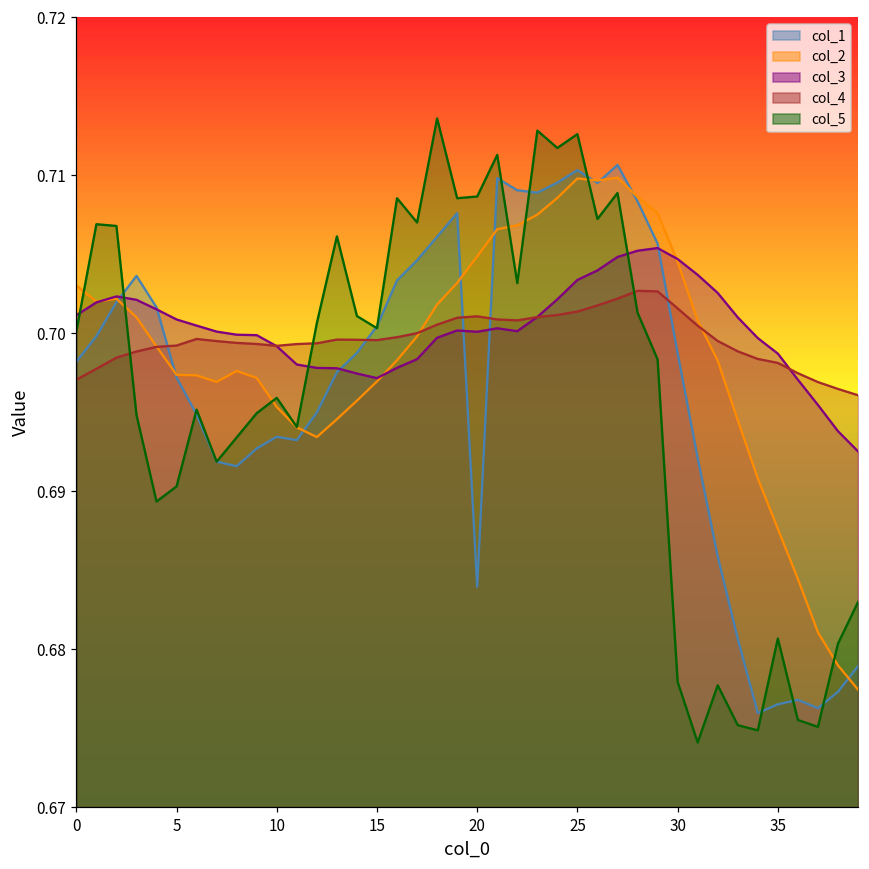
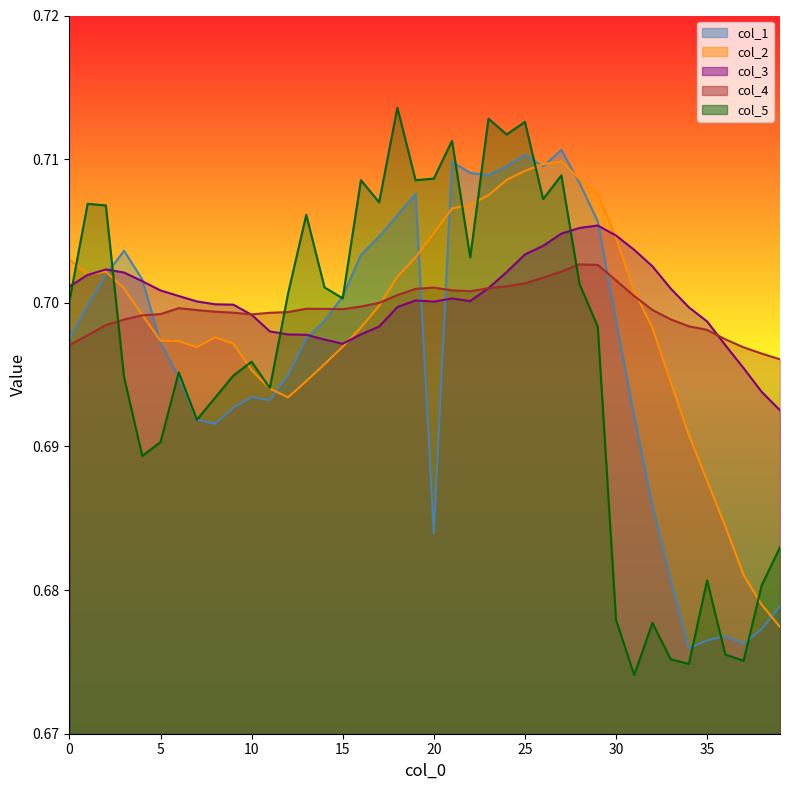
  {
    "col_1": {
-     "0": 0.6982,
+     "0": 0.6975,
      "10": 0.6934,
      "20": 0.6839,
      "25": 0.7103,
      "30": 0.6987,
      "35": 0.6765
    },
    "col_2": {
      "0": 0.7030,
      "10": 0.6953,
      "15": 0.6969,
      "20": 0.7048,
-     "25": 0.7098,
+     "25": 0.7092,
      "35": 0.6876
    },
    "col_5": {
      "0": 0.7001,
      "5": 0.6903,
      "10": 0.6959,
      "20": 0.7086,
      "25": 0.7126,
      "30": 0.6779,
      "35": 0.6807
    }
  }
